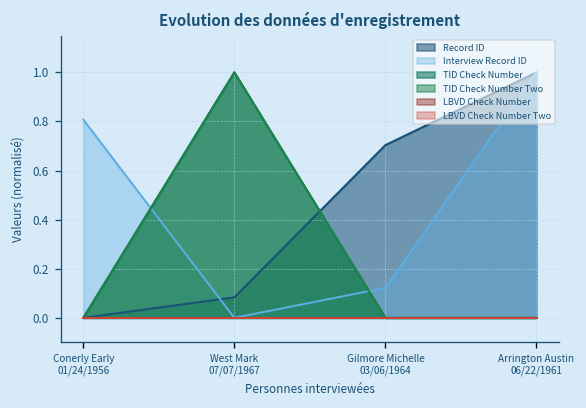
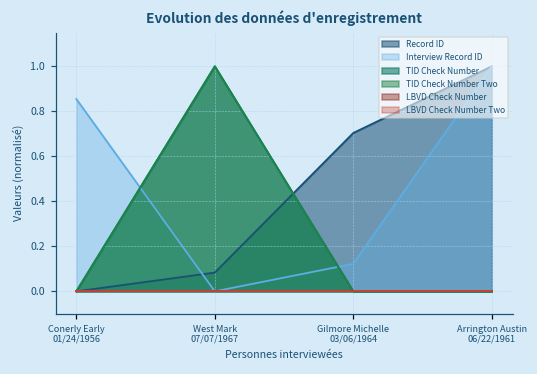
  {
    "Interview Record ID": {
-     "Conerly Early 01/24/1956": 0.81,
+     "Conerly Early 01/24/1956": 0.85,
      "Gilmore Michelle 03/06/1964": 0.12
    }
  }
